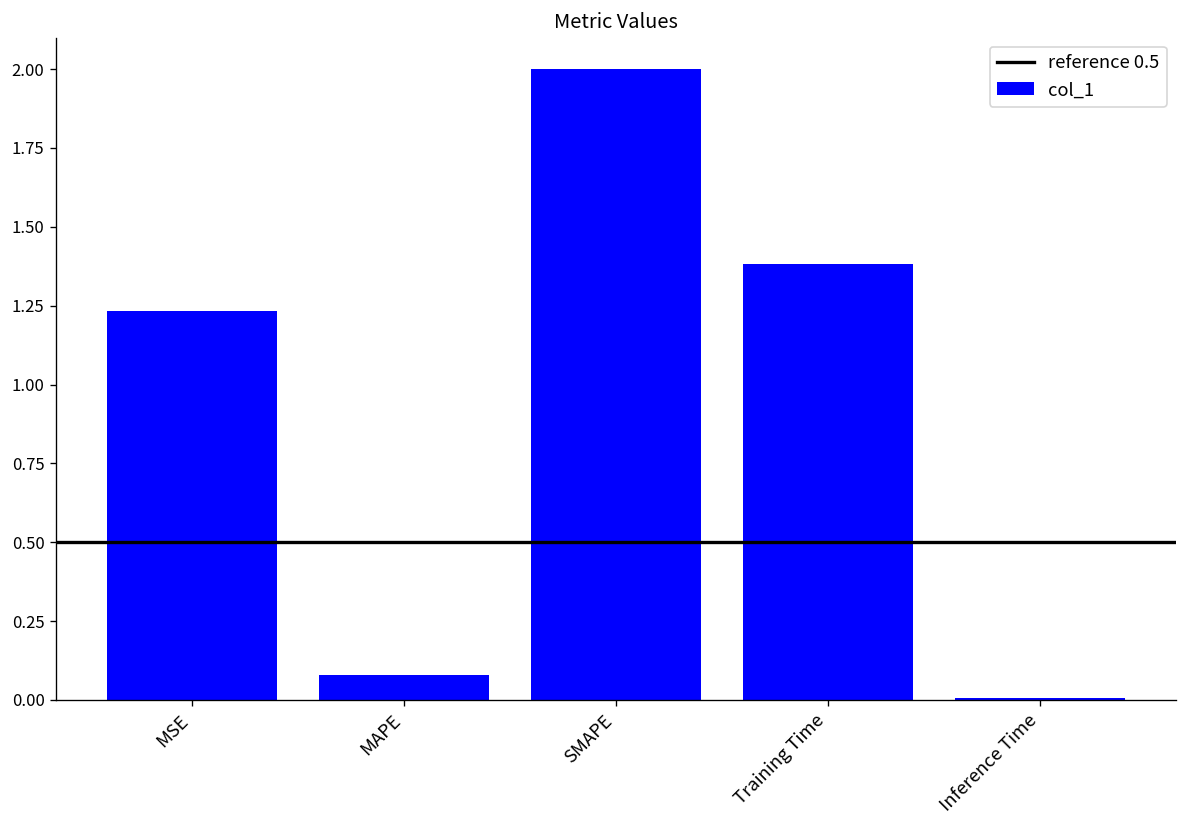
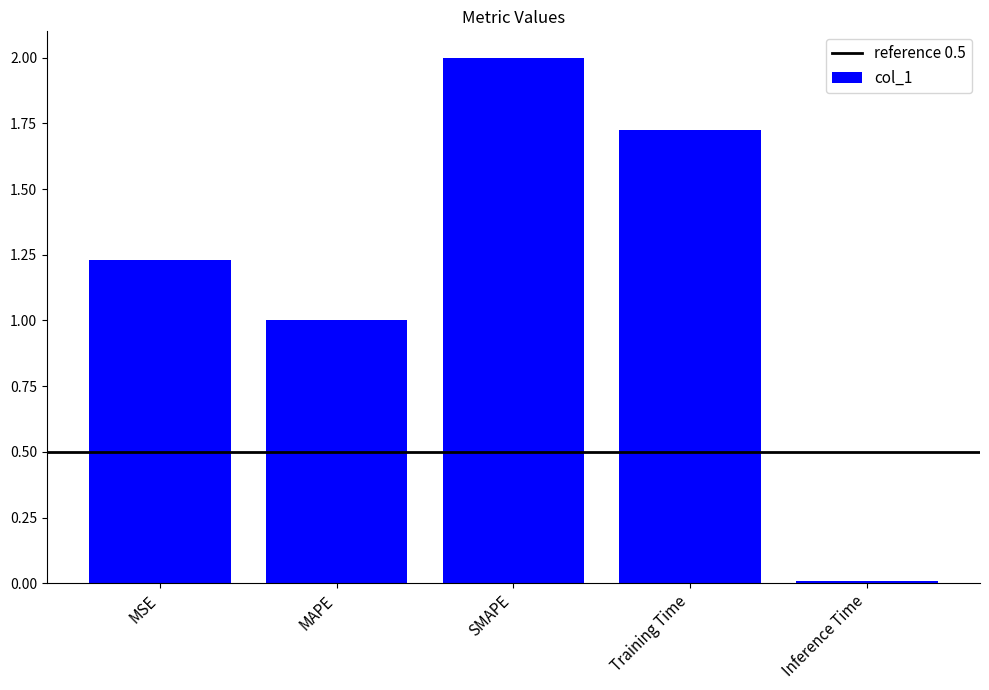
  {
    "MSE": 1.23,
-   "MAPE": 0.08,
+   "MAPE": 1.00,
    "SMAPE": 2.00,
-   "Training Time": 1.38
+   "Training Time": 1.73
  }
